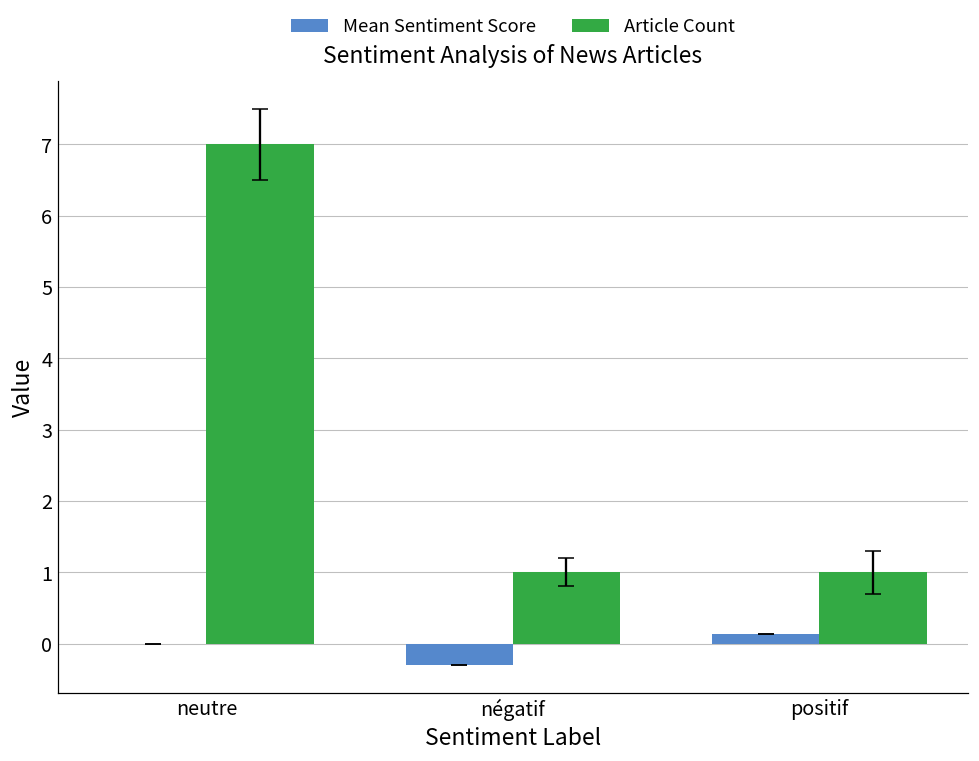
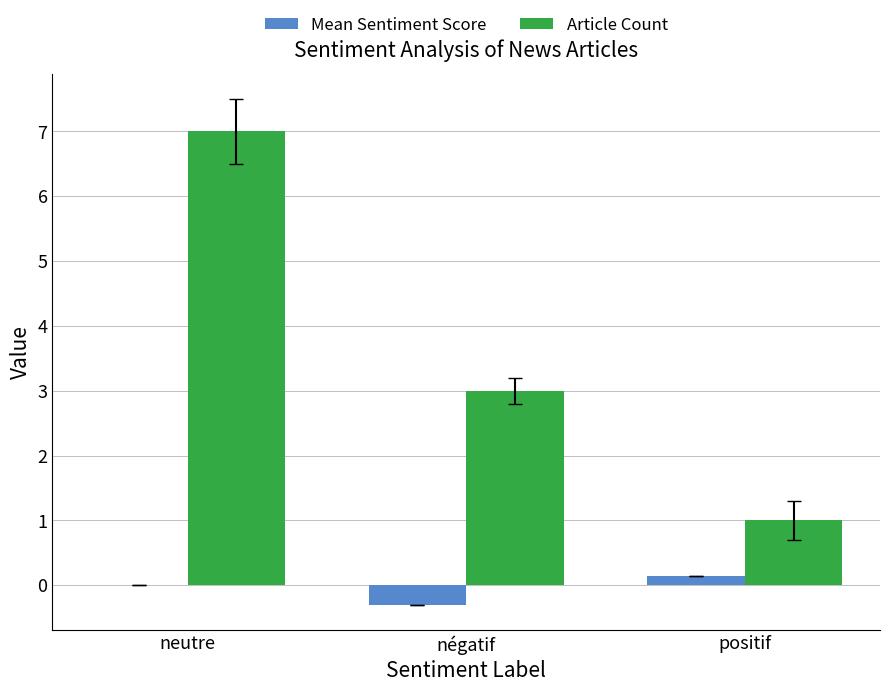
  {
    "Mean Sentiment Score": {
      "neutre": 0,
      "négatif": -0.3,
      "positif": 0.1
    },
    "Article Count": {
      "neutre": 7,
-     "négatif": 1,
+     "négatif": 3,
      "positif": 1
    }
  }
